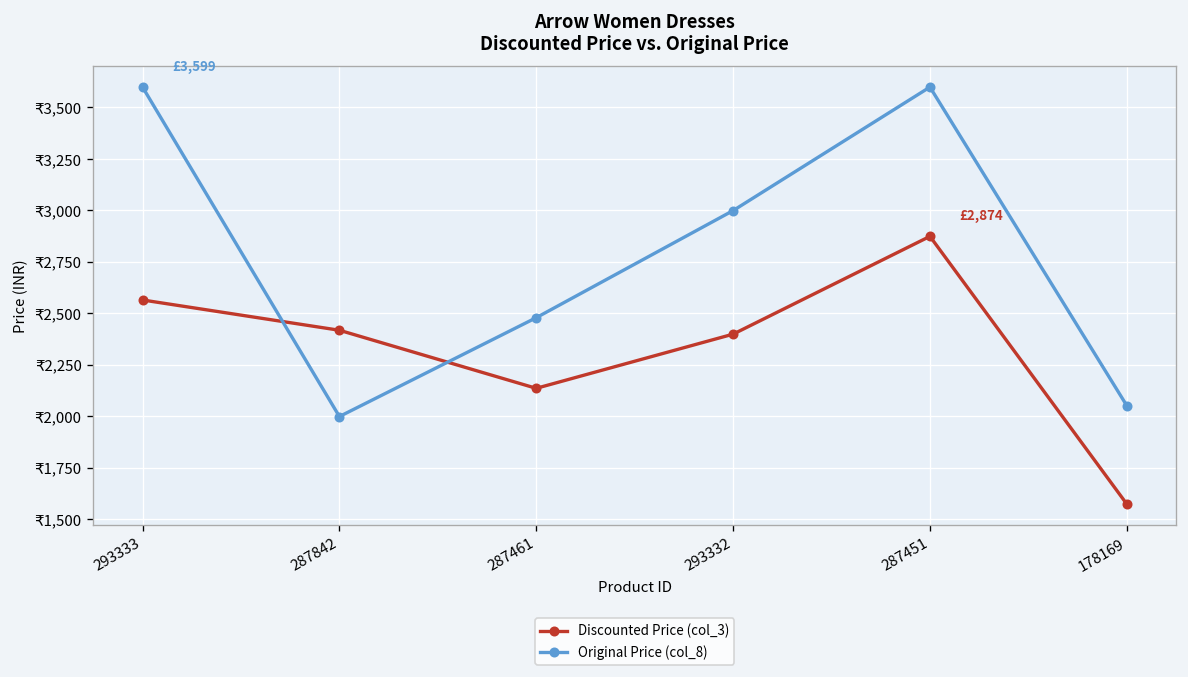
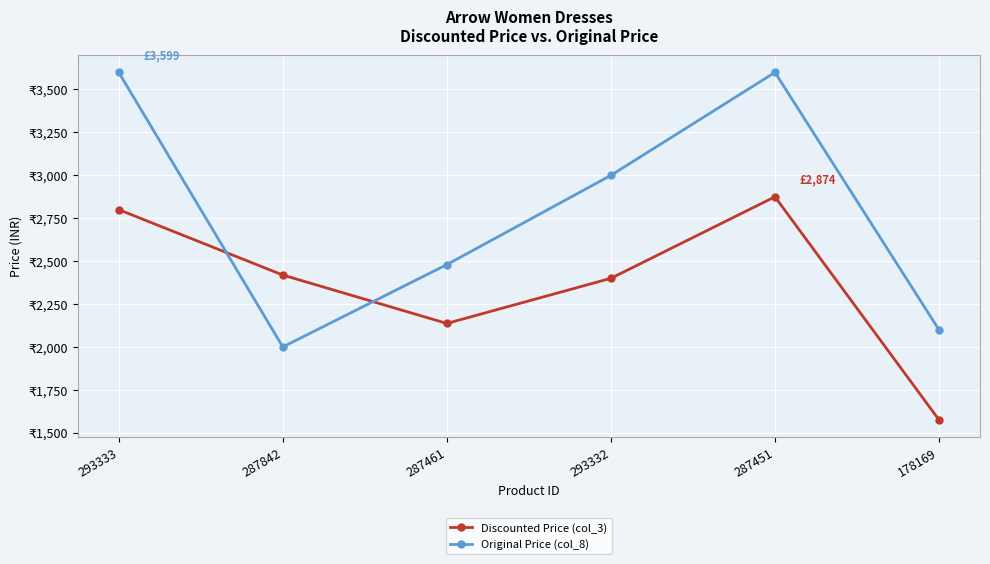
  {
    "Discounted Price (col_3)": {
-     "293333": "₹2,570",
+     "293333": "₹2,800",
      "287842": "₹2,420",
      "287461": "₹2,140",
      "293332": "₹2,400",
      "287451": "₹2,870",
      "178169": "₹1,570"
    },
    "Original Price (col_8)": {
      "293333": "₹3,600",
      "287842": "₹2,000",
      "287461": "₹2,480",
      "293332": "₹3,000",
      "287451": "₹3,600",
-     "178169": "₹2,050"
+     "178169": "₹2,100"
    }
  }
